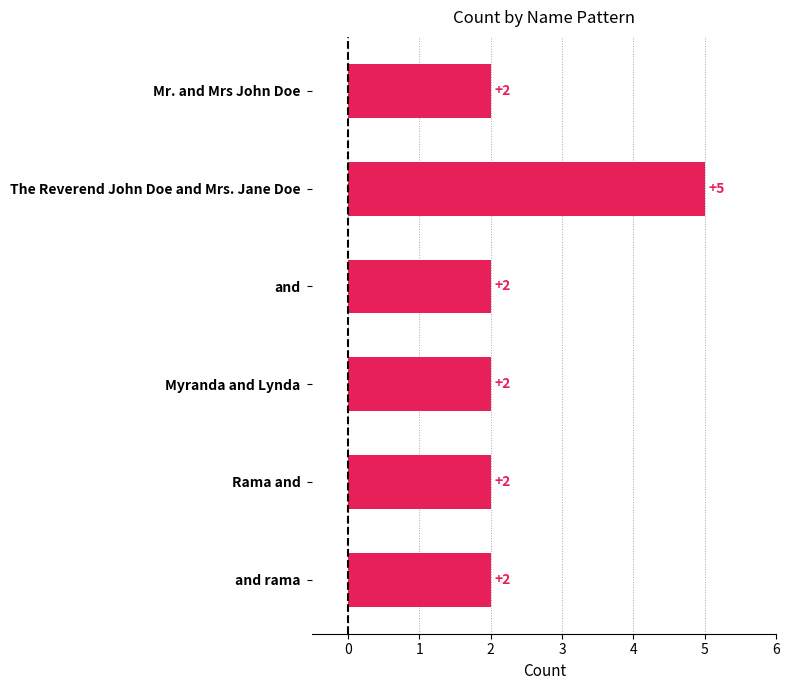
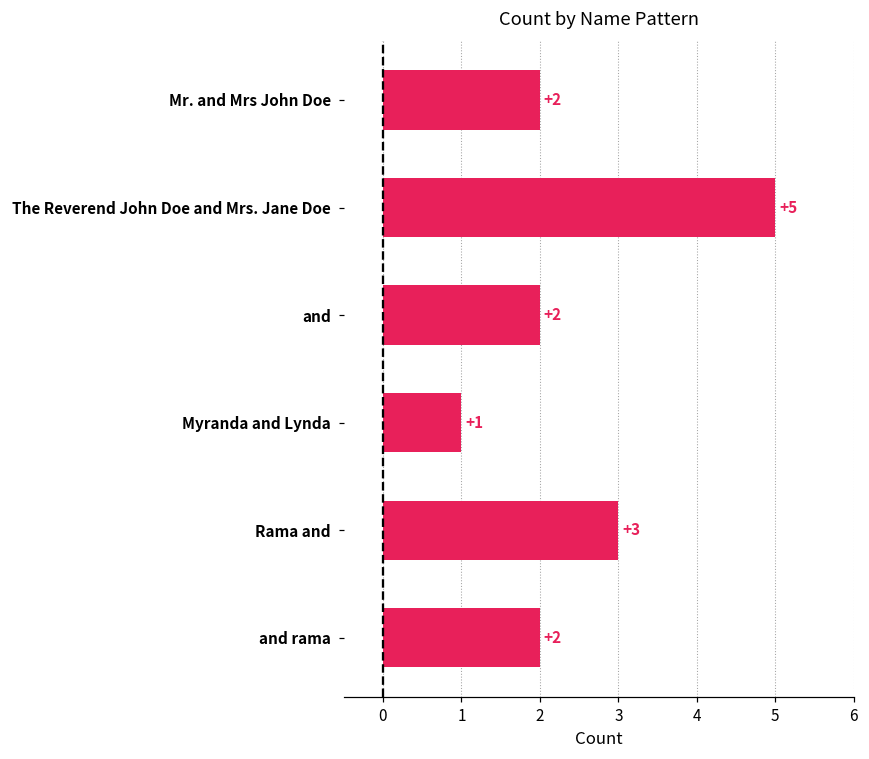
  {
    "Mr. and Mrs John Doe": "+2",
    "The Reverend John Doe and Mrs. Jane Doe": "+5",
    "and": "+2",
-   "Myranda and Lynda": "+2",
-   "Rama and": "+2",
+   "Myranda and Lynda": "+1",
+   "Rama and": "+3",
    "and rama": "+2"
  }
